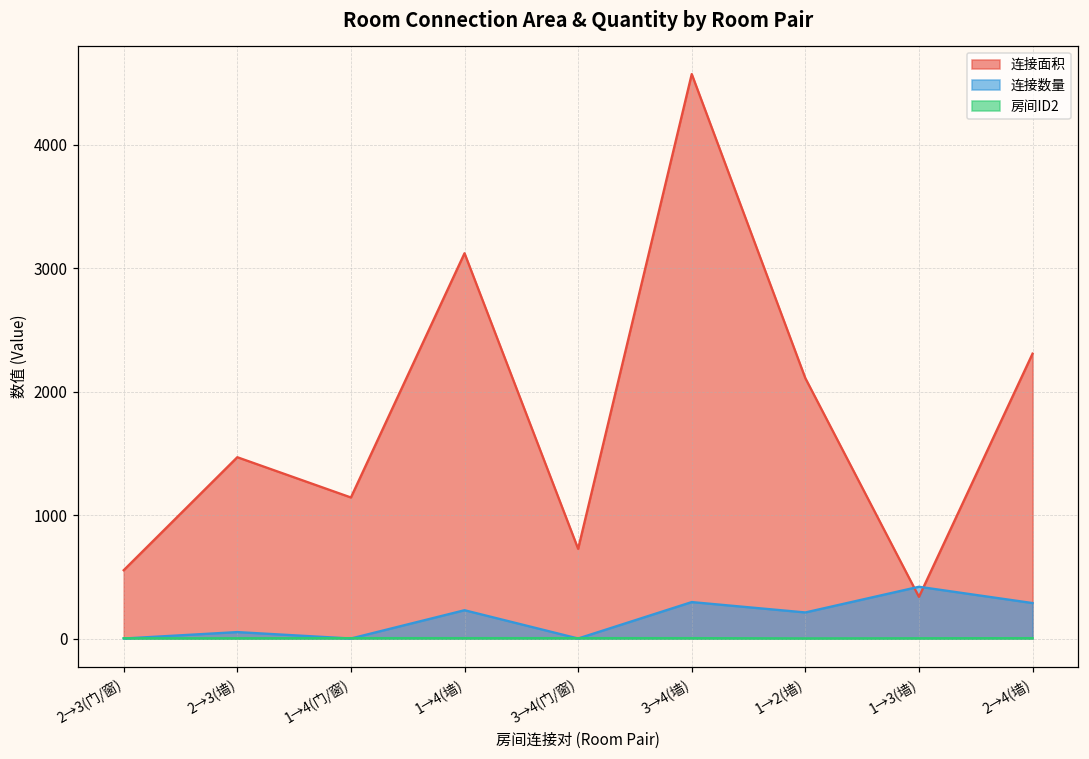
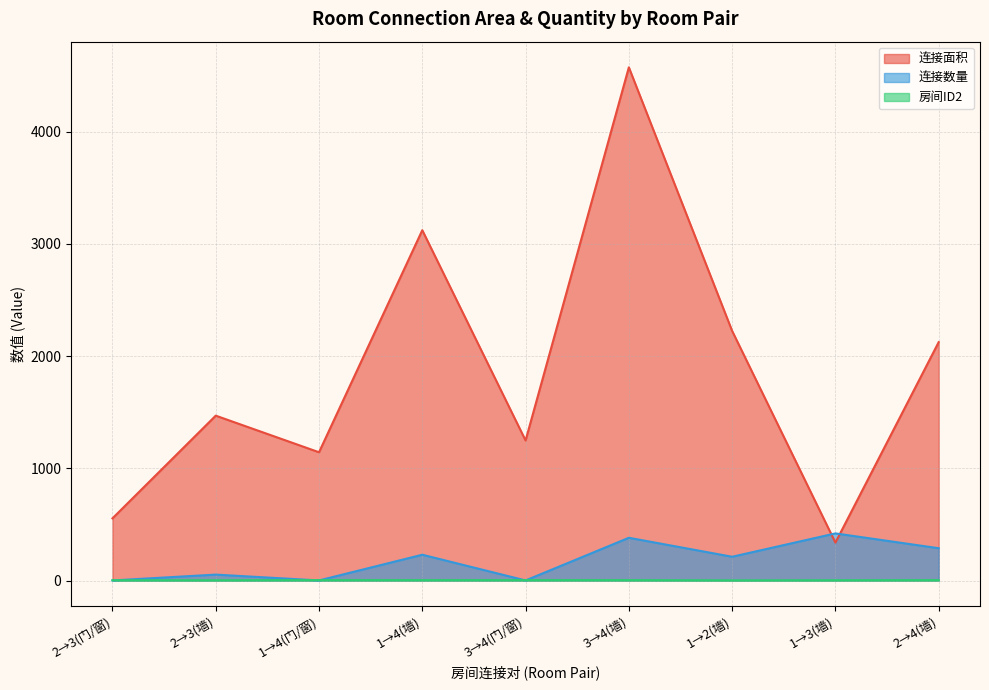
  {
    "连接面积": {
      "2→3(门/窗)": 550,
      "2→3(墙)": 1470,
      "1→4(门/窗)": 1140,
      "1→4(墙)": 3120,
-     "3→4(门/窗)": 730,
+     "3→4(门/窗)": 1250,
      "3→4(墙)": 4570,
-     "1→2(墙)": 2110,
+     "1→2(墙)": 2220,
      "1→3(墙)": 340,
-     "2→4(墙)": 2310
+     "2→4(墙)": 2120
    },
    "连接数量": {
      "2→3(墙)": 50,
      "1→4(墙)": 230,
-     "3→4(墙)": 300,
+     "3→4(墙)": 380,
      "1→2(墙)": 210,
      "1→3(墙)": 420,
      "2→4(墙)": 290
    },
    "房间ID2": {
      "2→3(墙)": 0,
      "1→4(墙)": 0,
      "3→4(墙)": 0,
      "1→2(墙)": 0,
      "1→3(墙)": 0,
      "2→4(墙)": 0
    }
  }
